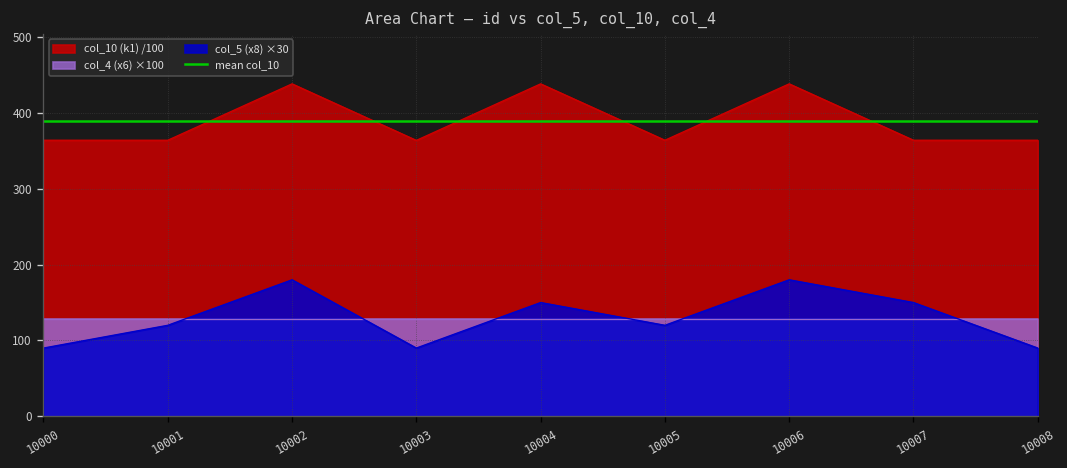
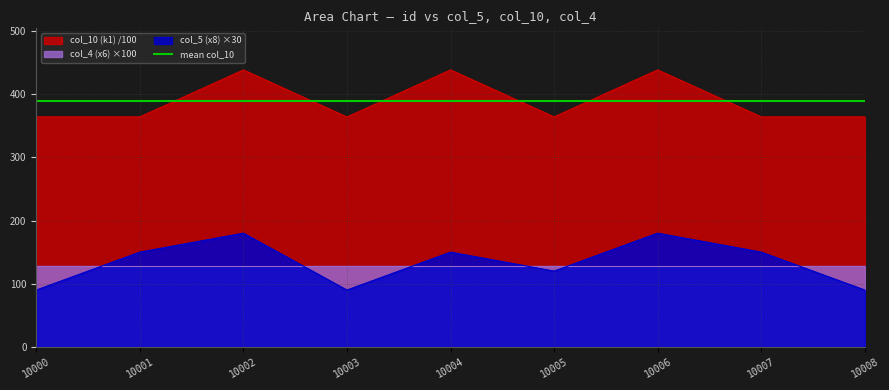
  {
    "col_10 (k1) /100": {
      "10000": 360,
      "10001": 360,
      "10002": 440,
      "10003": 360,
      "10004": 440,
      "10005": 360,
      "10006": 440,
      "10007": 360,
      "10008": 360
    },
    "col_4 (x6) ×100": {
      "10000": 130,
      "10001": 130,
      "10002": 130,
      "10003": 130,
      "10004": 130,
      "10005": 130,
      "10006": 130,
      "10007": 130,
      "10008": 130
    },
    "col_5 (x8) ×30": {
      "10000": 90,
-     "10001": 120,
+     "10001": 150,
      "10002": 180,
      "10003": 90,
      "10004": 150,
      "10005": 120,
      "10006": 180,
      "10007": 150,
      "10008": 90
    }
  }
